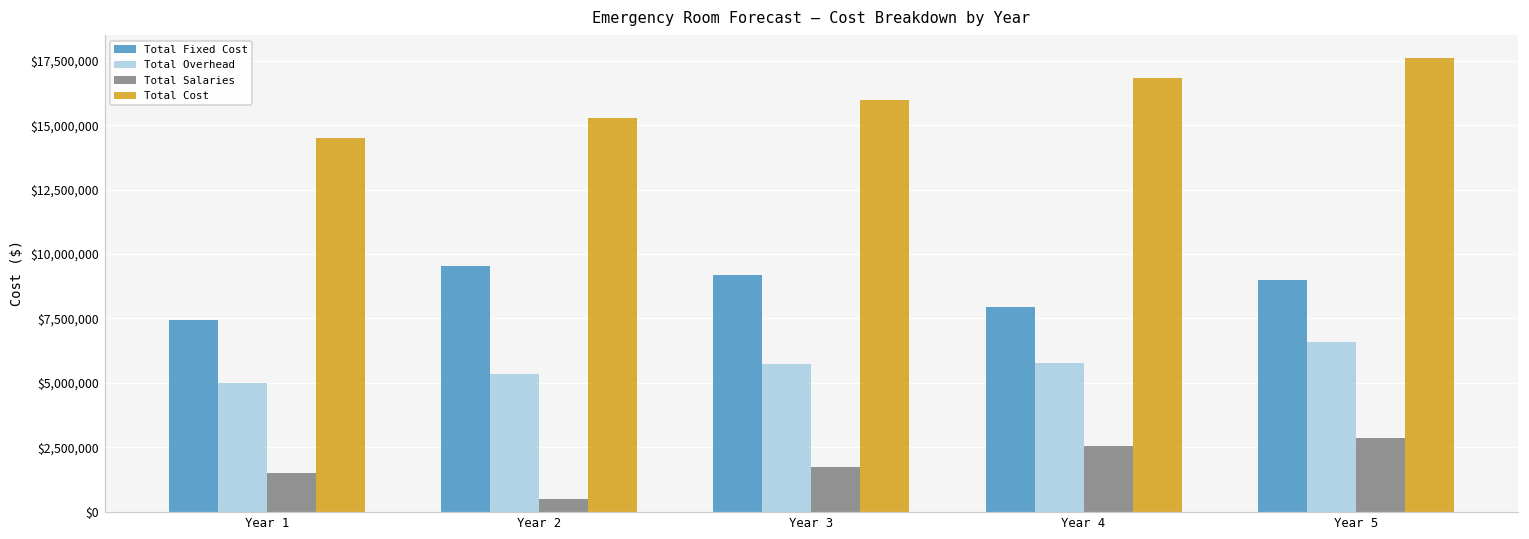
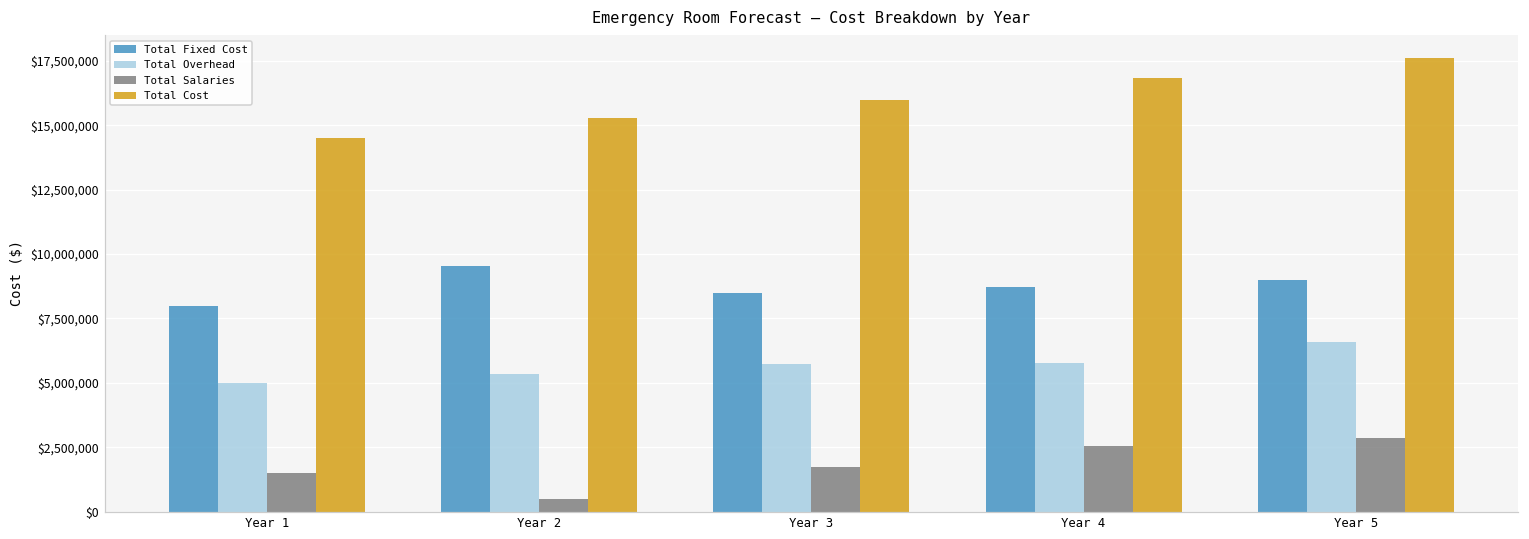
  {
    "Total Fixed Cost": {
-     "Year 1": "$7,500,000",
+     "Year 1": "$8,000,000",
      "Year 2": "$9,500,000",
-     "Year 3": "$9,200,000",
-     "Year 4": "$7,900,000",
+     "Year 3": "$8,500,000",
+     "Year 4": "$8,700,000",
      "Year 5": "$9,000,000"
    },
    "Total Overhead": {
      "Year 1": "$5,000,000",
      "Year 2": "$5,400,000",
      "Year 3": "$5,700,000",
      "Year 4": "$5,800,000",
      "Year 5": "$6,600,000"
    },
    "Total Salaries": {
      "Year 1": "$1,500,000",
      "Year 2": "$500,000",
      "Year 3": "$1,800,000",
      "Year 4": "$2,500,000",
      "Year 5": "$2,900,000"
    },
    "Total Cost": {
      "Year 1": "$14,500,000",
      "Year 2": "$15,300,000",
      "Year 3": "$16,000,000",
      "Year 4": "$16,900,000",
      "Year 5": "$17,600,000"
    }
  }
